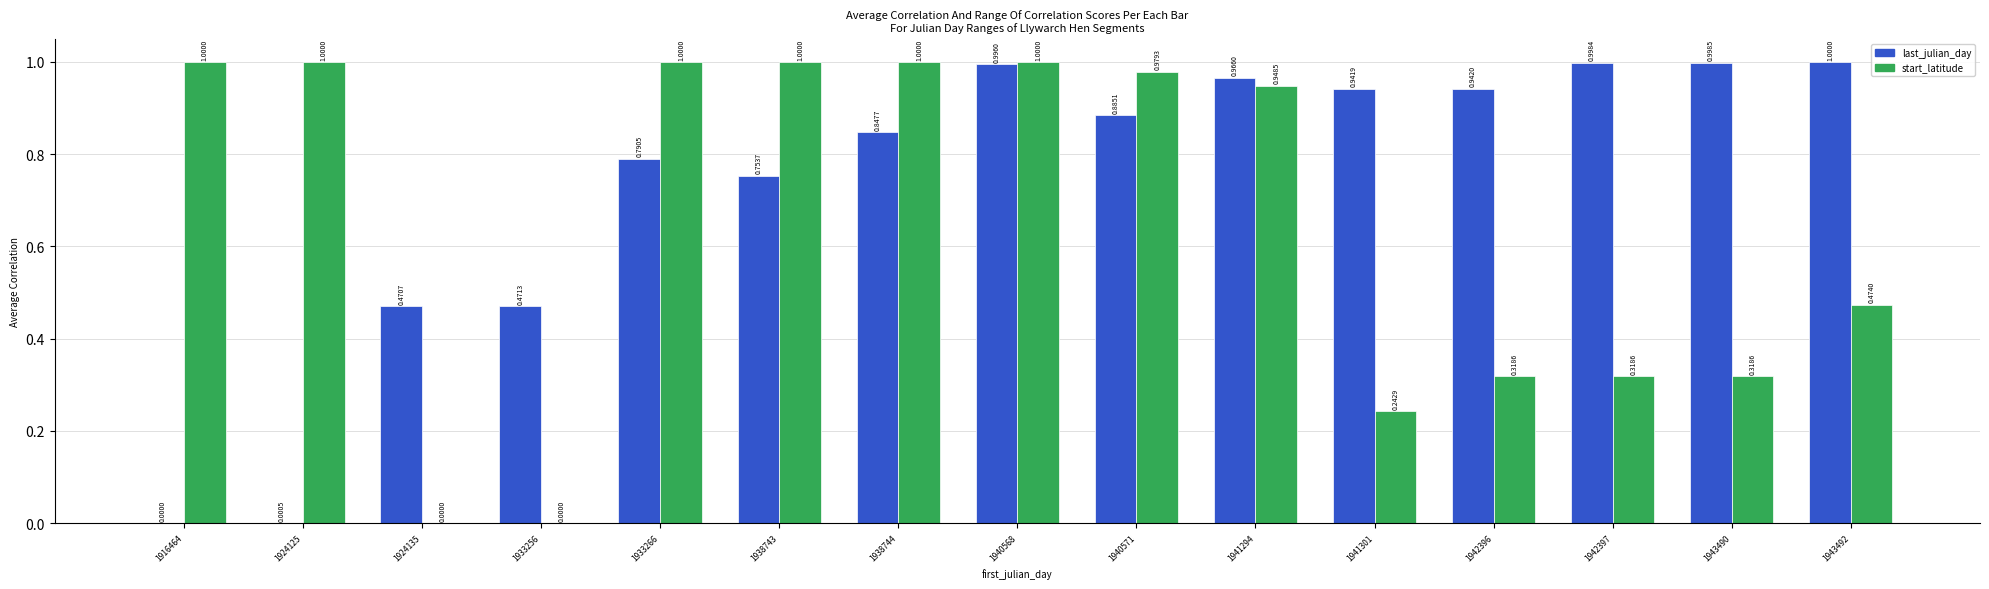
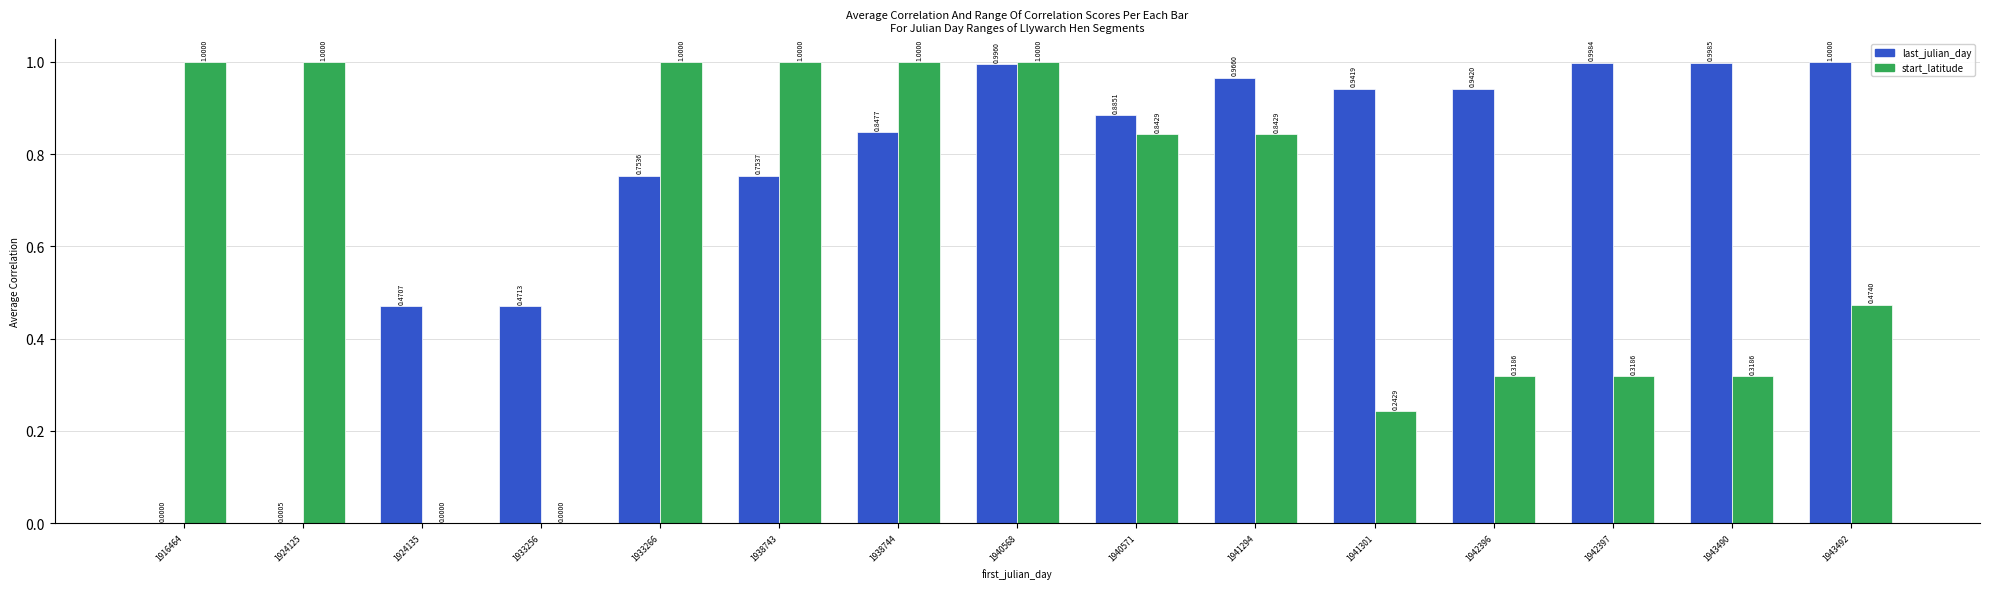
  {
    "last_julian_day": {
      "1916464": 0.0000,
      "1924125": 0.0005,
      "1924135": 0.4707,
      "1933256": 0.4713,
-     "1933266": 0.7905,
+     "1933266": 0.7536,
      "1938743": 0.7537,
      "1938744": 0.8477,
      "1940568": 0.9960,
      "1940571": 0.8851,
      "1941294": 0.9660,
      "1941301": 0.9419,
      "1942396": 0.9420,
      "1942397": 0.9984,
      "1943490": 0.9985,
      "1943492": 1.0000
    },
    "start_latitude": {
      "1916464": 1.0000,
      "1924125": 1.0000,
      "1924135": 0.0000,
      "1933256": 0.0000,
      "1933266": 1.0000,
      "1938743": 1.0000,
      "1938744": 1.0000,
      "1940568": 1.0000,
-     "1940571": 0.9793,
-     "1941294": 0.9485,
+     "1940571": 0.8429,
+     "1941294": 0.8429,
      "1941301": 0.2429,
      "1942396": 0.3186,
      "1942397": 0.3186,
      "1943490": 0.3186,
      "1943492": 0.4740
    }
  }
